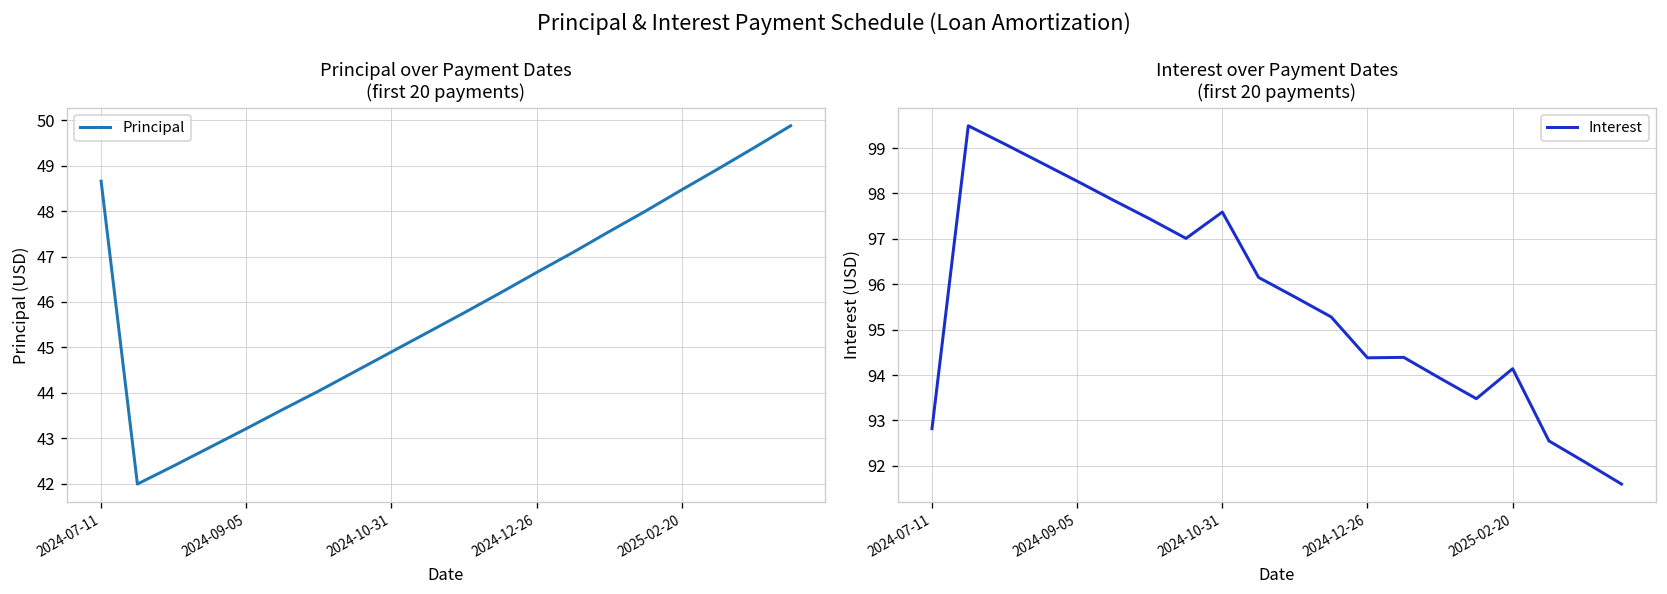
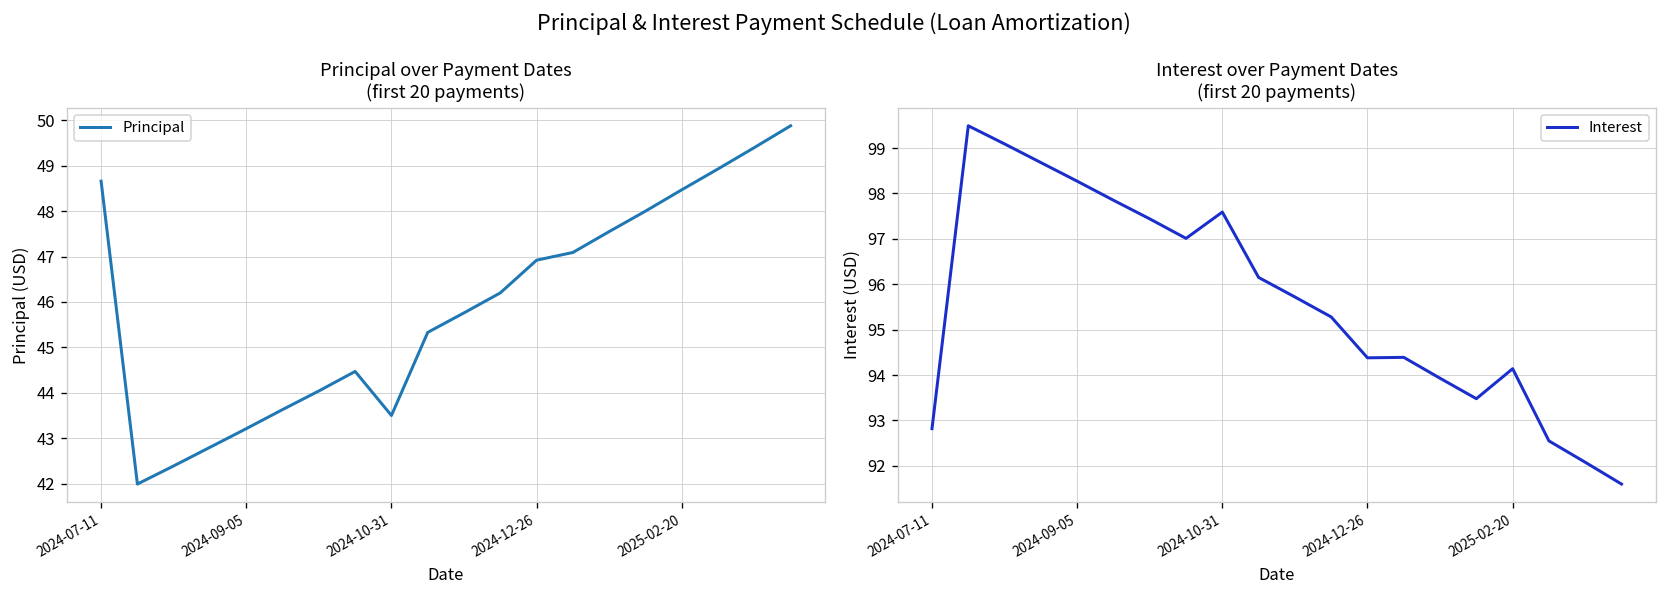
  {
    "Principal over Payment Dates (first 20 payments)": {
      "2024-07-11": 48.7,
      "2024-09-05": 43.2,
-     "2024-10-31": 44.9,
-     "2024-12-26": 46.7,
+     "2024-10-31": 43.5,
+     "2024-12-26": 46.9,
      "2025-02-20": 48.5
    },
    "Interest over Payment Dates (first 20 payments)": {
      "2024-07-11": 92.8,
      "2024-09-05": 98.3,
      "2024-10-31": 97.6,
      "2024-12-26": 94.4,
      "2025-02-20": 94.1
    }
  }
